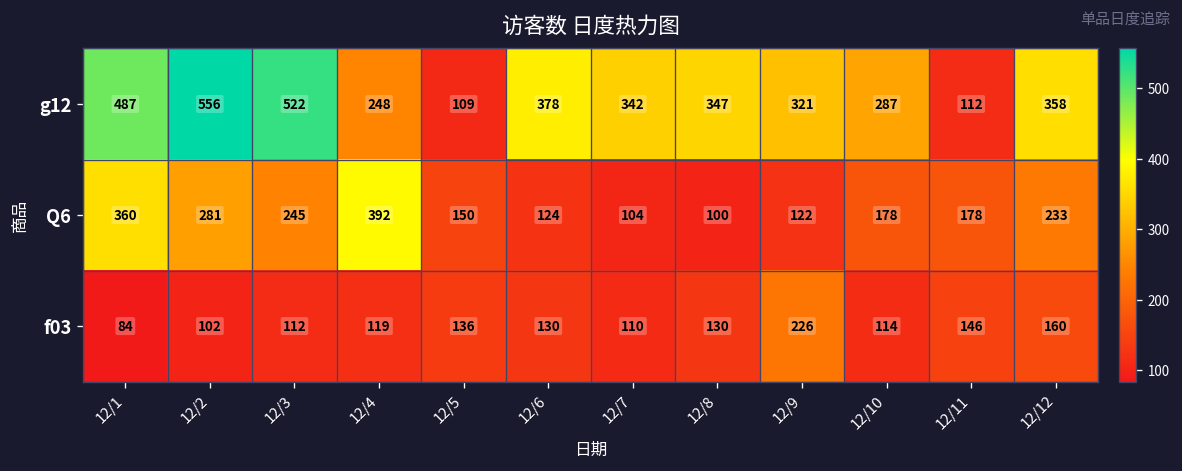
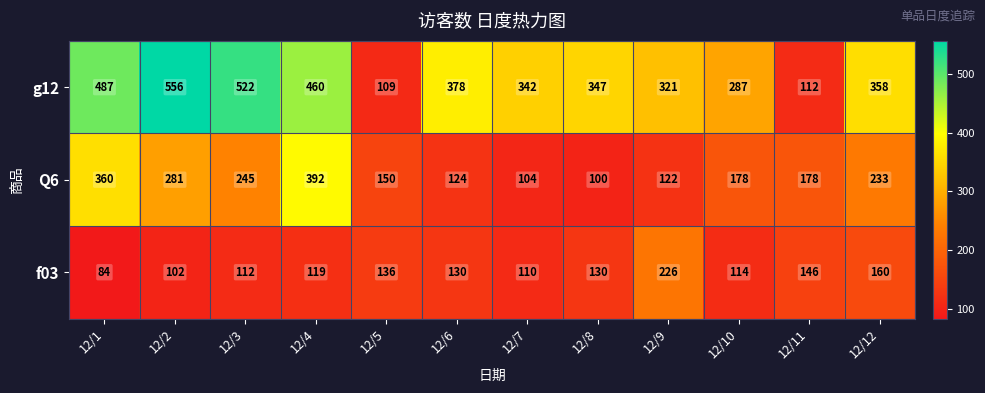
  {
    "g12": {
-     "12/4": 248
+     "12/4": 460
    }
  }
